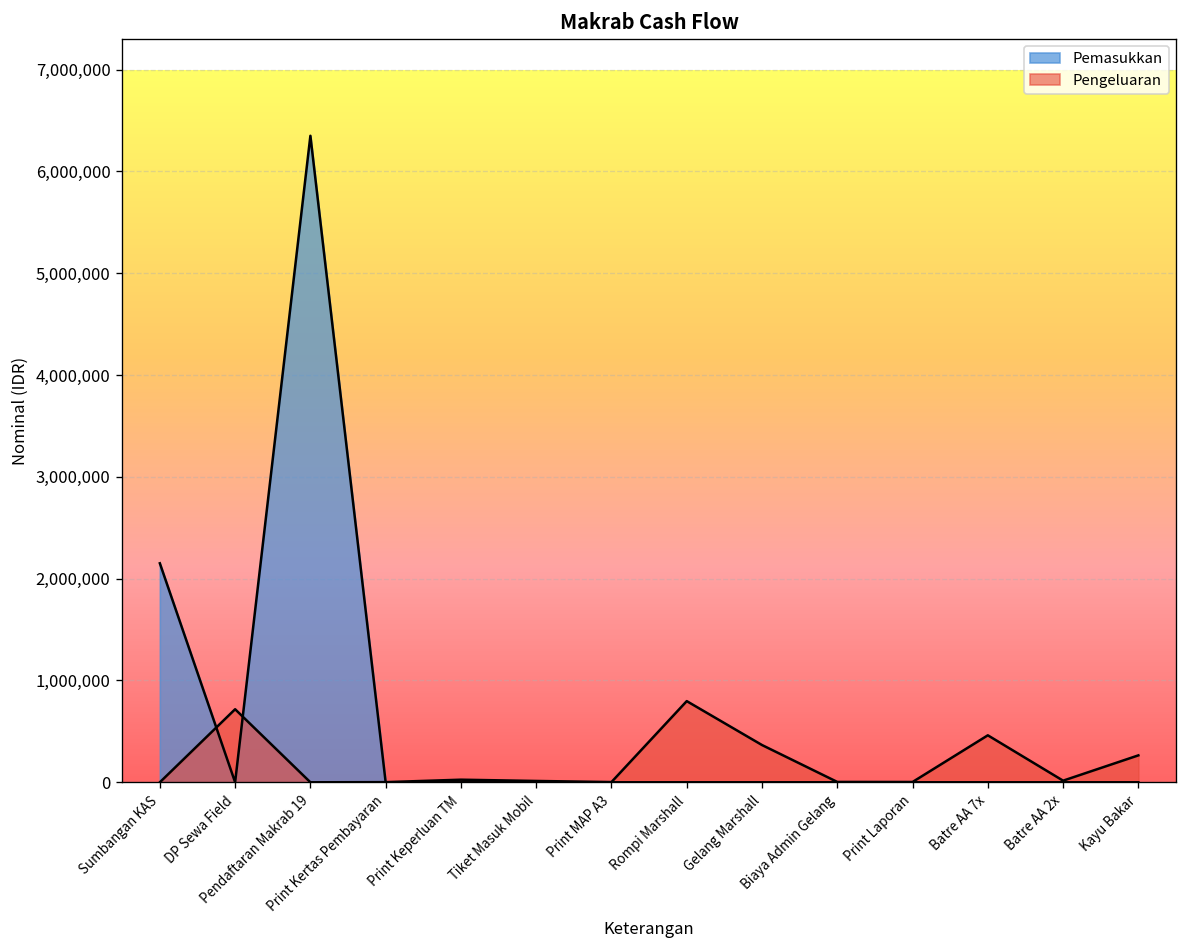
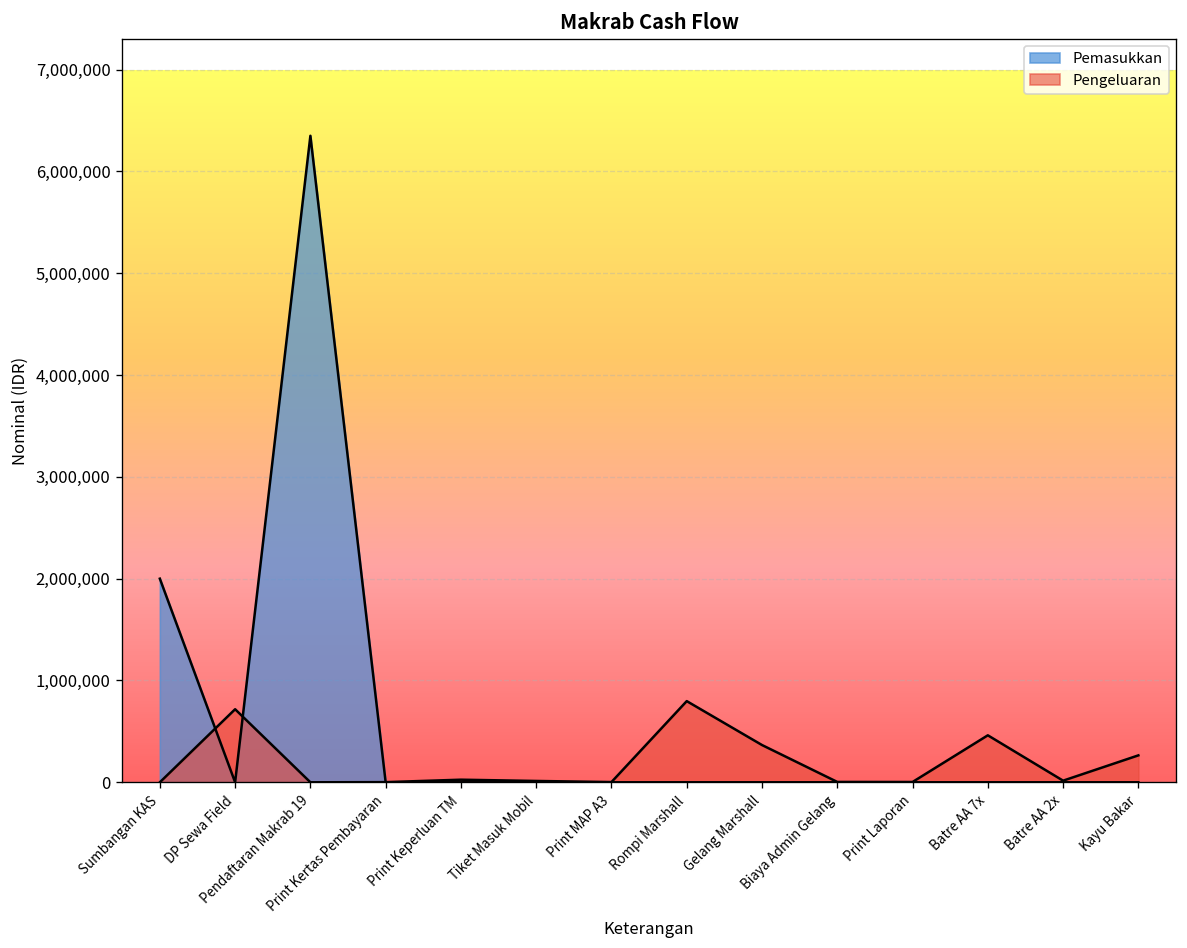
  {
    "Pemasukkan": {
-     "Sumbangan KAS": "2,200,000",
+     "Sumbangan KAS": "2,000,000",
      "DP Sewa Field": "0",
      "Pendaftaran Makrab 19": "6,400,000",
      "Rompi Marshall": "0",
      "Gelang Marshall": "0",
      "Batre AA 7x": "0",
      "Kayu Bakar": "0"
    },
    "Pengeluaran": {
      "Sumbangan KAS": "0",
      "DP Sewa Field": "700,000",
      "Pendaftaran Makrab 19": "0",
      "Rompi Marshall": "800,000",
      "Gelang Marshall": "400,000",
      "Batre AA 7x": "500,000",
      "Kayu Bakar": "300,000"
    }
  }
